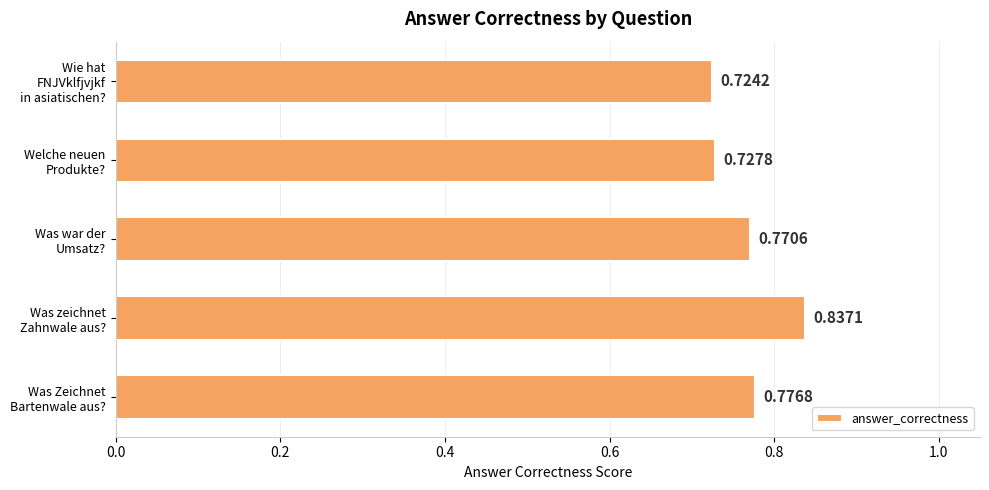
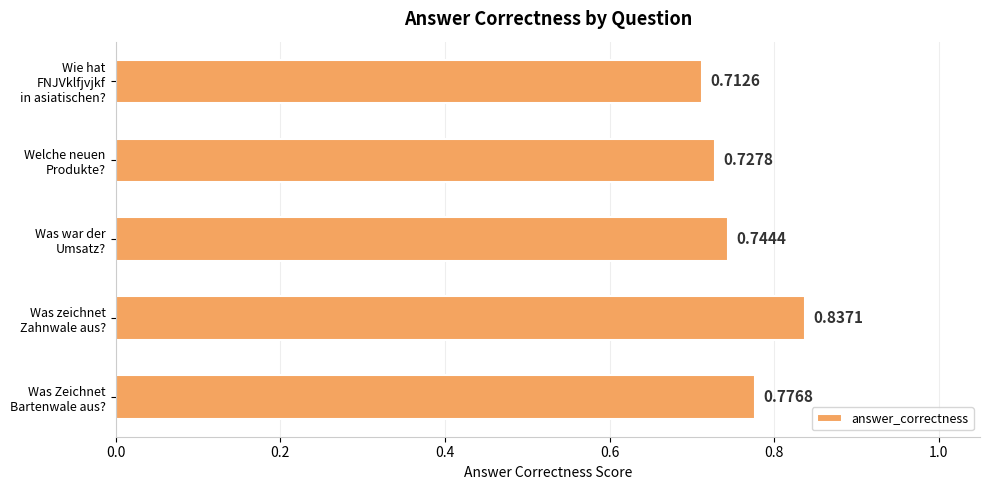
  {
-   "Wie hat FNJVklfjvjkf in asiatischen?": 0.7242,
+   "Wie hat FNJVklfjvjkf in asiatischen?": 0.7126,
    "Welche neuen Produkte?": 0.7278,
-   "Was war der Umsatz?": 0.7706,
+   "Was war der Umsatz?": 0.7444,
    "Was zeichnet Zahnwale aus?": 0.8371,
    "Was Zeichnet Bartenwale aus?": 0.7768
  }
